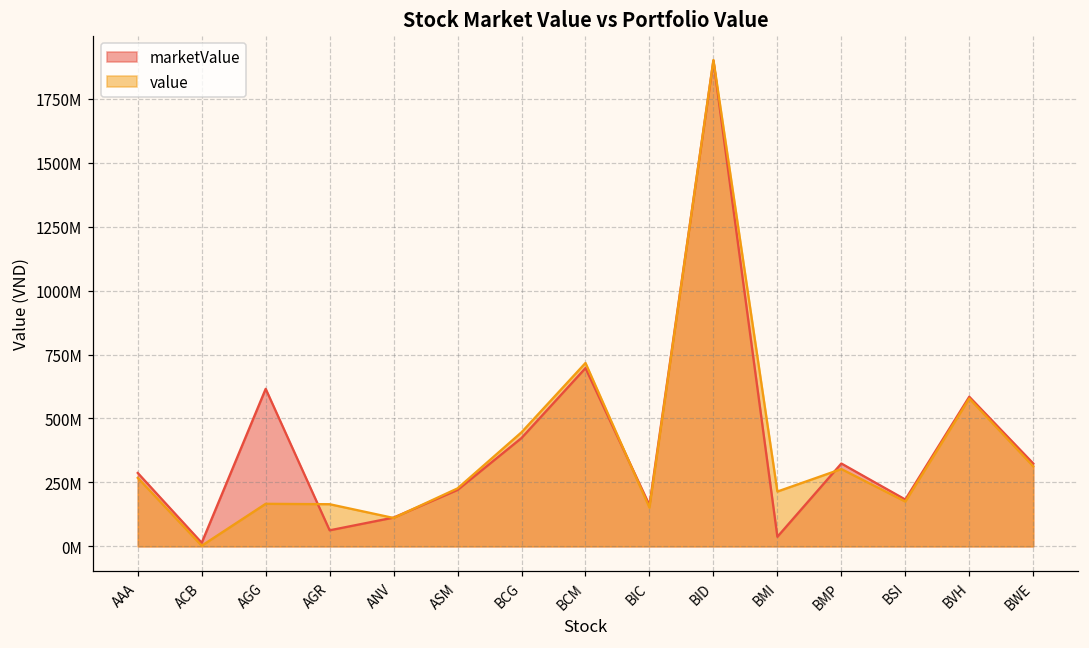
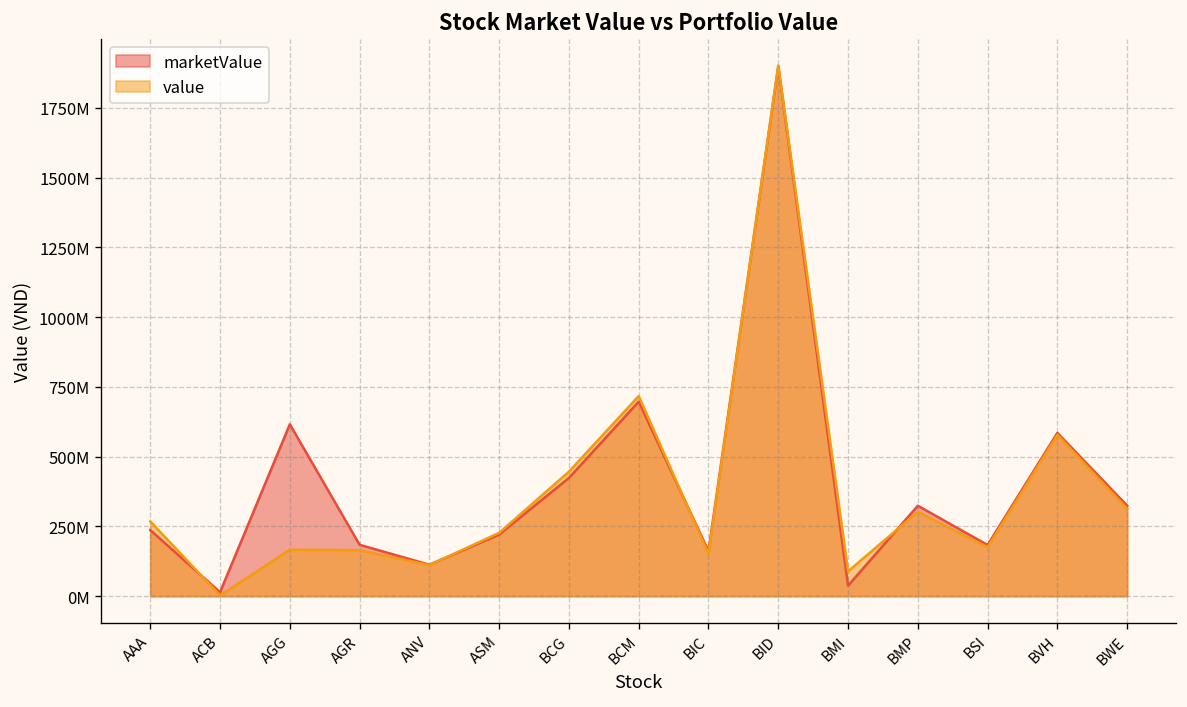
  {
    "marketValue": {
-     "AAA": 290000000,
+     "AAA": 240000000,
      "ACB": 10000000,
      "AGG": 620000000,
-     "AGR": 60000000,
+     "AGR": 180000000,
      "BCG": 420000000,
      "BCM": 700000000,
      "BMI": 40000000,
      "BMP": 320000000,
      "BWE": 320000000
    },
    "value": {
      "AAA": 270000000,
      "ACB": 0,
      "AGG": 170000000,
      "AGR": 160000000,
      "BCG": 450000000,
      "BCM": 720000000,
-     "BMI": 210000000,
+     "BMI": 90000000,
      "BMP": 300000000,
      "BWE": 310000000
    }
  }
